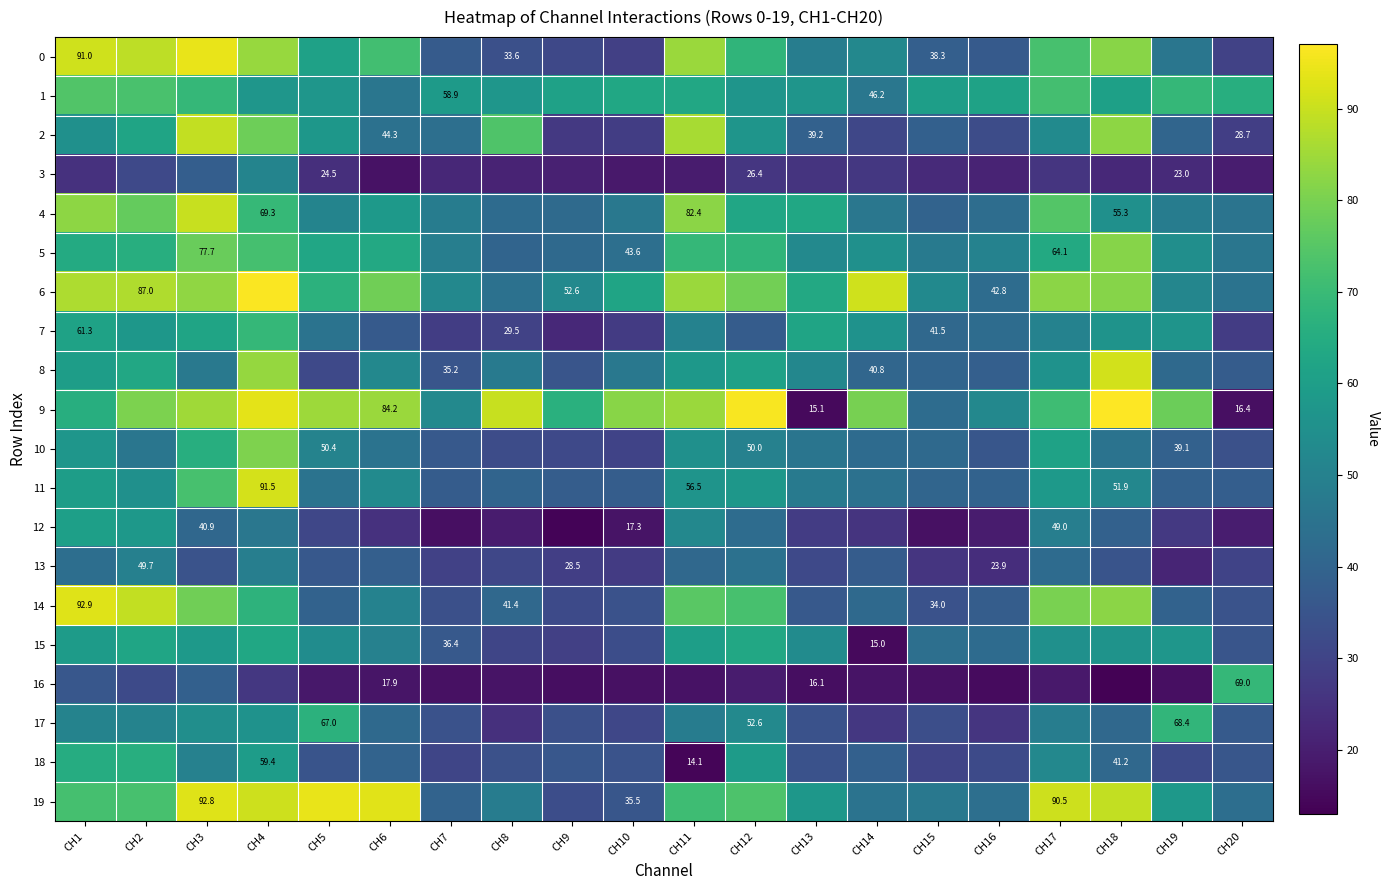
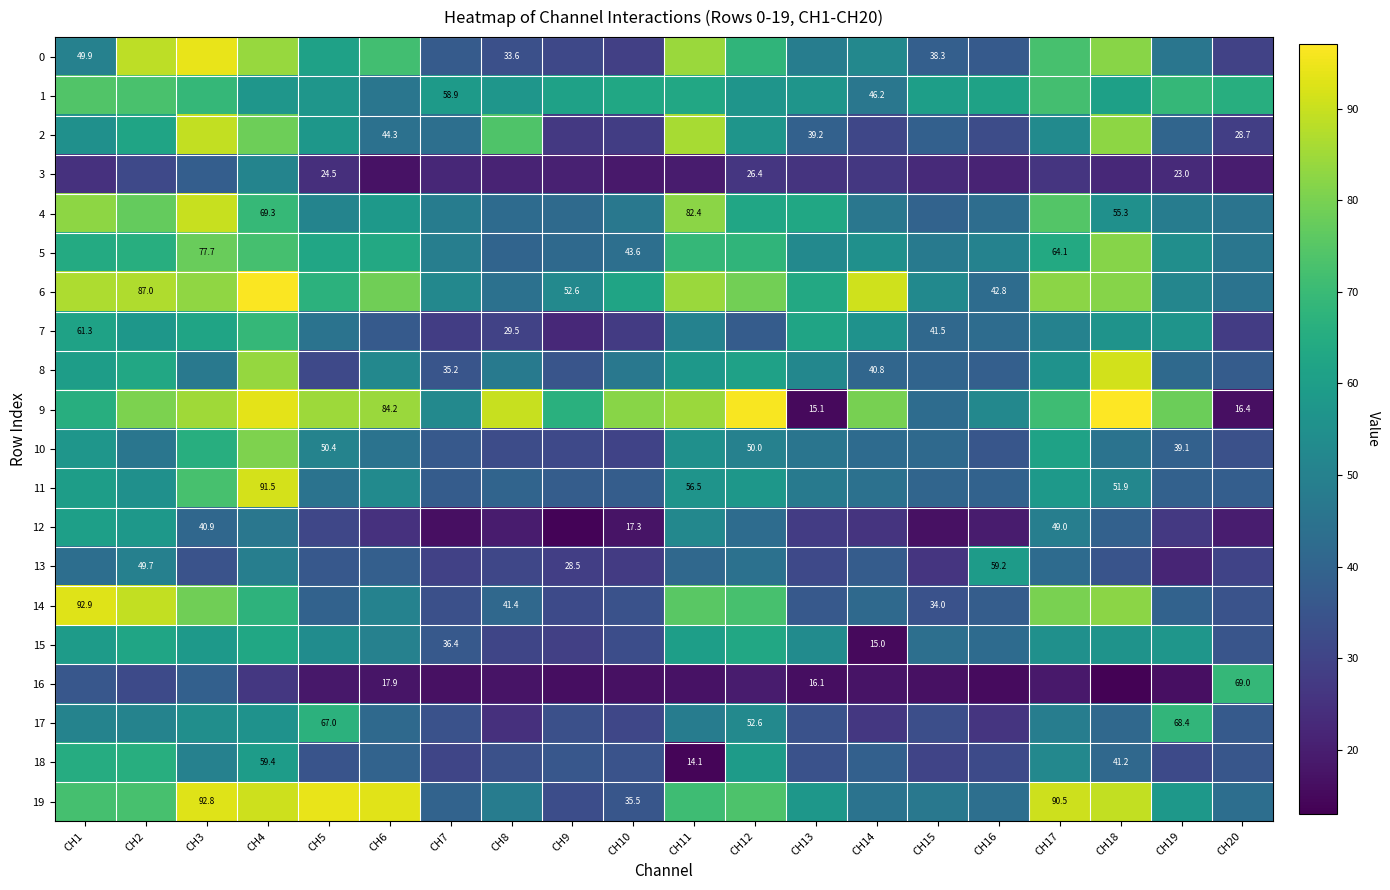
  {
    "0": {
-     "CH1": 91.0,
+     "CH1": 49.9,
      "CH8": 33.6,
      "CH15": 38.3
    },
    "1": {
      "CH7": 58.9,
      "CH14": 46.2
    },
    "2": {
      "CH6": 44.3,
      "CH13": 39.2,
      "CH20": 28.7
    },
    "3": {
      "CH5": 24.5,
      "CH12": 26.4,
      "CH19": 23.0
    },
    "4": {
      "CH4": 69.3,
      "CH11": 82.4,
      "CH18": 55.3
    },
    "5": {
      "CH3": 77.7,
      "CH10": 43.6,
      "CH17": 64.1
    },
    "6": {
      "CH2": 87.0,
      "CH9": 52.6,
      "CH16": 42.8
    },
    "7": {
      "CH1": 61.3,
      "CH8": 29.5,
      "CH15": 41.5
    },
    "8": {
      "CH7": 35.2,
      "CH14": 40.8
    },
    "9": {
      "CH6": 84.2,
      "CH13": 15.1,
      "CH20": 16.4
    },
    "10": {
      "CH5": 50.4,
      "CH12": 50.0,
      "CH19": 39.1
    },
    "11": {
      "CH4": 91.5,
      "CH11": 56.5,
      "CH18": 51.9
    },
    "12": {
      "CH3": 40.9,
      "CH10": 17.3,
      "CH17": 49.0
    },
    "13": {
      "CH2": 49.7,
      "CH9": 28.5,
-     "CH16": 23.9
+     "CH16": 59.2
    },
    "14": {
      "CH1": 92.9,
      "CH8": 41.4,
      "CH15": 34.0
    },
    "15": {
      "CH7": 36.4,
      "CH14": 15.0
    },
    "16": {
      "CH6": 17.9,
      "CH13": 16.1,
      "CH20": 69.0
    },
    "17": {
      "CH5": 67.0,
      "CH12": 52.6,
      "CH19": 68.4
    },
    "18": {
      "CH4": 59.4,
      "CH11": 14.1,
      "CH18": 41.2
    },
    "19": {
      "CH3": 92.8,
      "CH10": 35.5,
      "CH17": 90.5
    }
  }
